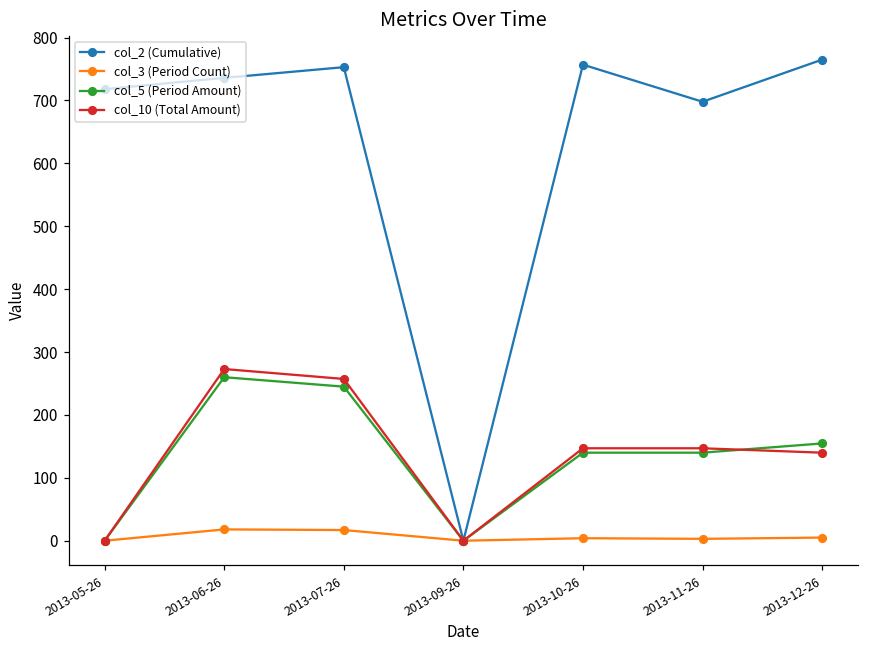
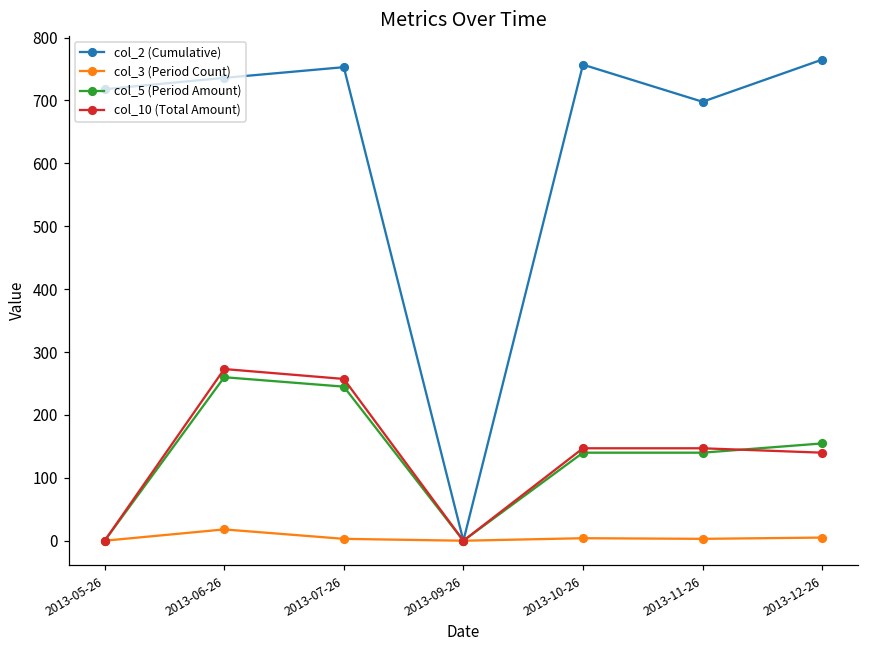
  {
    "col_2 (Cumulative)": {
      "2013-07-26": 750,
      "2013-10-26": 760,
      "2013-11-26": 700,
      "2013-12-26": 770
    },
    "col_3 (Period Count)": {
      "2013-06-26": 20,
-     "2013-07-26": 20,
+     "2013-07-26": 0,
      "2013-10-26": 0,
      "2013-11-26": 0,
      "2013-12-26": 10
    },
    "col_5 (Period Amount)": {
      "2013-06-26": 260,
      "2013-07-26": 250,
      "2013-10-26": 140,
      "2013-11-26": 140,
      "2013-12-26": 150
    },
    "col_10 (Total Amount)": {
      "2013-06-26": 270,
      "2013-07-26": 260,
      "2013-10-26": 150,
      "2013-11-26": 150,
      "2013-12-26": 140
    }
  }
